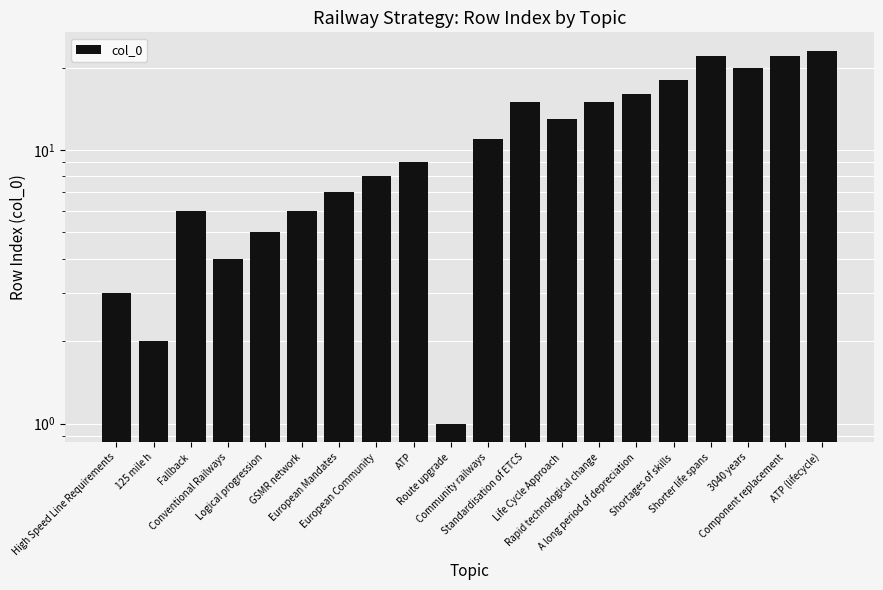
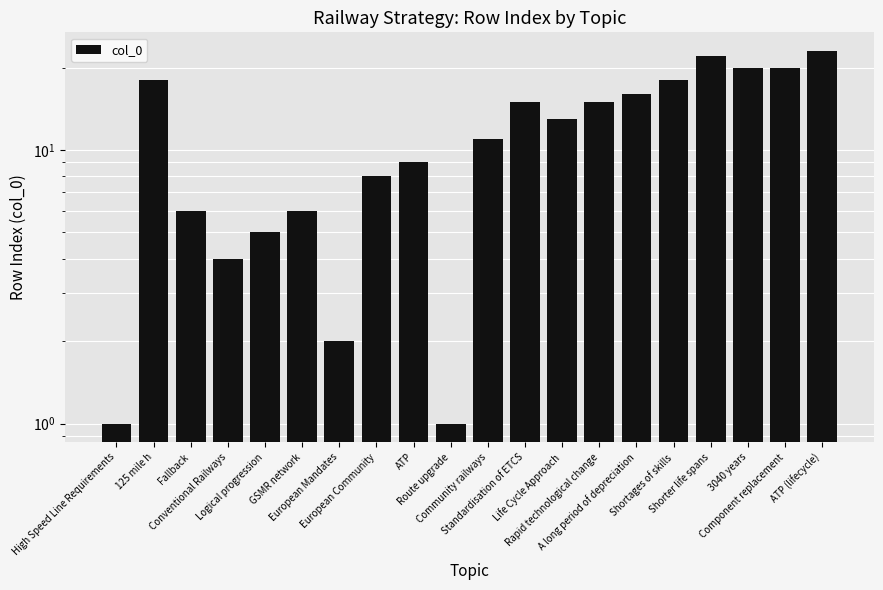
  {
-   "High Speed Line Requirements": 3,
-   "125 mile h": 2,
+   "High Speed Line Requirements": 1,
+   "125 mile h": 18,
    "Fallback": 6,
    "Conventional Railways": 4,
    "Logical progression": 5,
    "GSMR network": 6,
-   "European Mandates": 7,
+   "European Mandates": 2,
    "European Community": 8,
    "ATP": 9,
    "Route upgrade": 1,
    "Community railways": 11,
    "Standardisation of ETCS": 15,
    "Life Cycle Approach": 13,
    "Rapid technological change": 15,
    "A long period of depreciation": 16,
    "Shortages of skills": 18,
    "Shorter life spans": 22,
    "3040 years": 20,
-   "Component replacement": 22,
+   "Component replacement": 20,
    "ATP (lifecycle)": 23
  }
